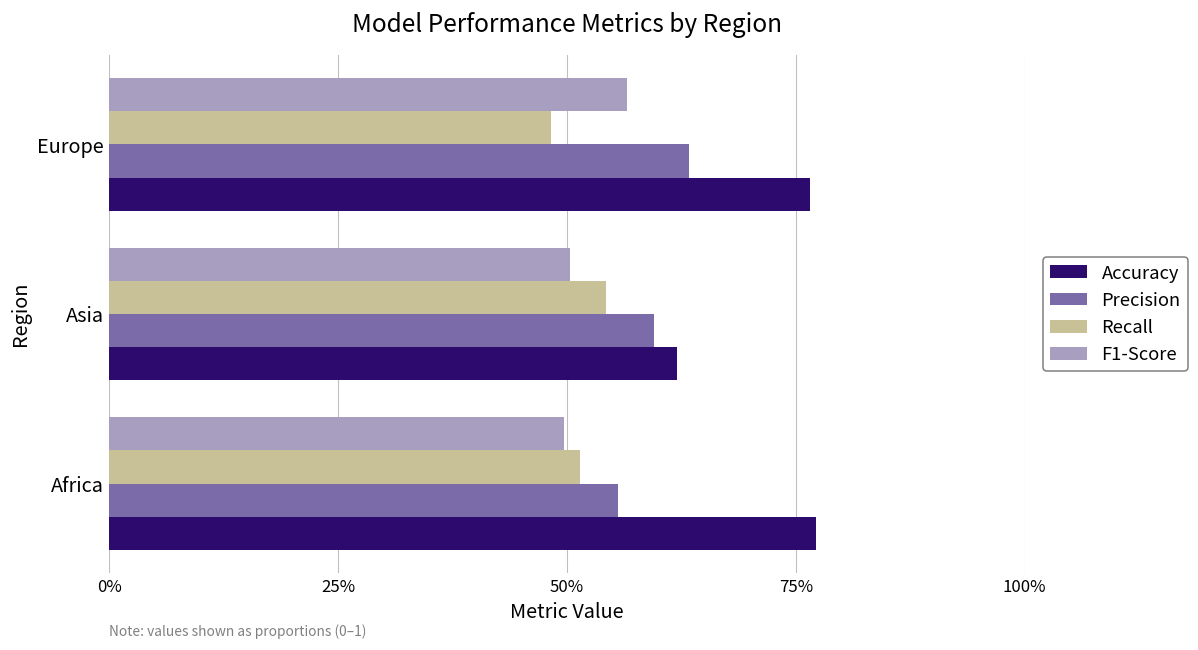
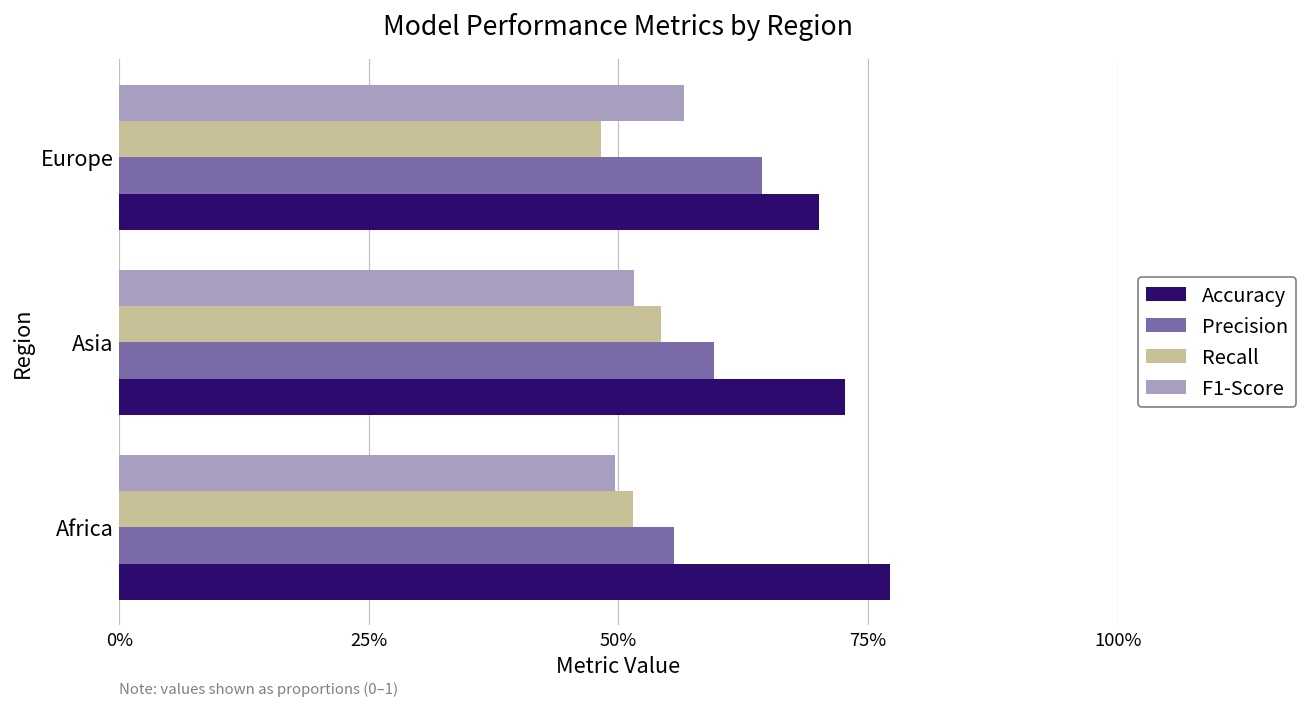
  {
    "Accuracy": {
-     "Europe": "77%",
-     "Asia": "62%",
+     "Europe": "70%",
+     "Asia": "73%",
      "Africa": "77%"
    },
    "Precision": {
-     "Europe": "63%",
+     "Europe": "64%",
      "Asia": "60%",
      "Africa": "56%"
    },
    "Recall": {
      "Europe": "48%",
      "Asia": "54%",
      "Africa": "51%"
    },
    "F1-Score": {
      "Europe": "57%",
-     "Asia": "50%",
+     "Asia": "52%",
      "Africa": "50%"
    }
  }
